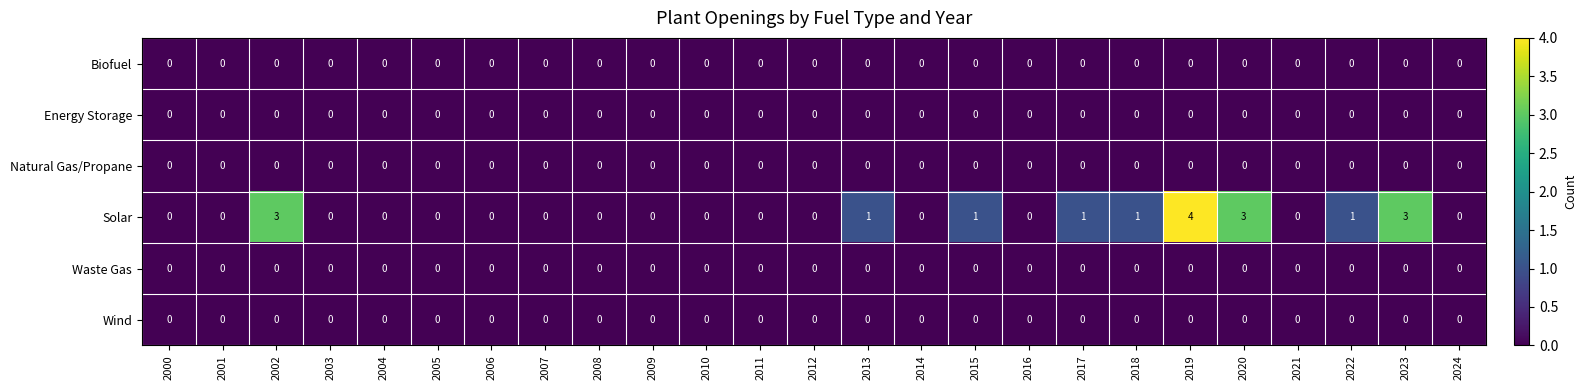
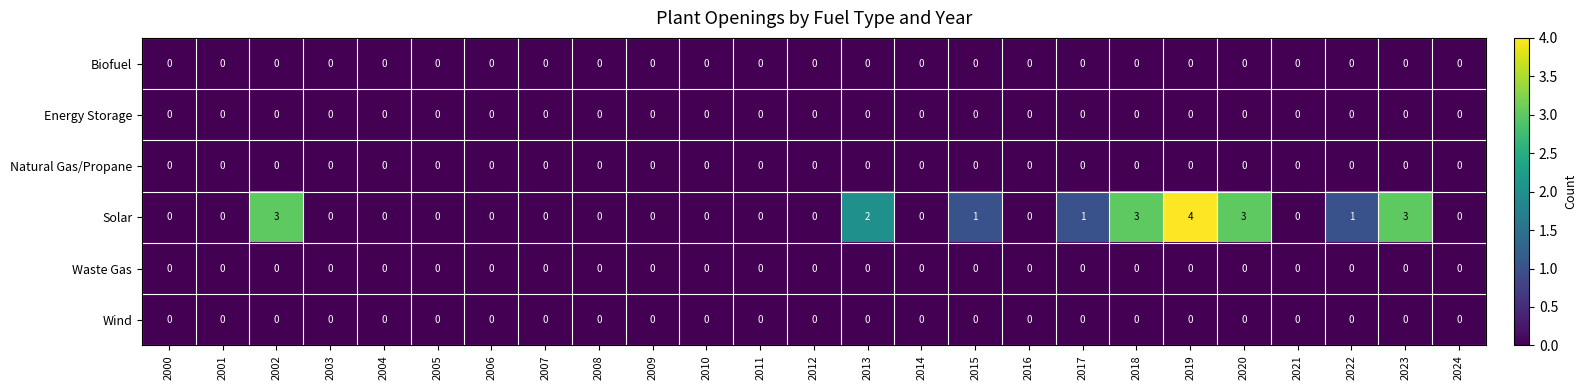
  {
    "Biofuel": {
      "2000": 0,
      "2001": 0,
      "2002": 0,
      "2003": 0,
      "2004": 0,
      "2005": 0,
      "2006": 0,
      "2007": 0,
      "2008": 0,
      "2009": 0,
      "2010": 0,
      "2011": 0,
      "2012": 0,
      "2013": 0,
      "2014": 0,
      "2015": 0,
      "2016": 0,
      "2017": 0,
      "2018": 0,
      "2019": 0,
      "2020": 0,
      "2021": 0,
      "2022": 0,
      "2023": 0,
      "2024": 0
    },
    "Energy Storage": {
      "2000": 0,
      "2001": 0,
      "2002": 0,
      "2003": 0,
      "2004": 0,
      "2005": 0,
      "2006": 0,
      "2007": 0,
      "2008": 0,
      "2009": 0,
      "2010": 0,
      "2011": 0,
      "2012": 0,
      "2013": 0,
      "2014": 0,
      "2015": 0,
      "2016": 0,
      "2017": 0,
      "2018": 0,
      "2019": 0,
      "2020": 0,
      "2021": 0,
      "2022": 0,
      "2023": 0,
      "2024": 0
    },
    "Natural Gas/Propane": {
      "2000": 0,
      "2001": 0,
      "2002": 0,
      "2003": 0,
      "2004": 0,
      "2005": 0,
      "2006": 0,
      "2007": 0,
      "2008": 0,
      "2009": 0,
      "2010": 0,
      "2011": 0,
      "2012": 0,
      "2013": 0,
      "2014": 0,
      "2015": 0,
      "2016": 0,
      "2017": 0,
      "2018": 0,
      "2019": 0,
      "2020": 0,
      "2021": 0,
      "2022": 0,
      "2023": 0,
      "2024": 0
    },
    "Solar": {
      "2000": 0,
      "2001": 0,
      "2002": 3,
      "2003": 0,
      "2004": 0,
      "2005": 0,
      "2006": 0,
      "2007": 0,
      "2008": 0,
      "2009": 0,
      "2010": 0,
      "2011": 0,
      "2012": 0,
-     "2013": 1,
+     "2013": 2,
      "2014": 0,
      "2015": 1,
      "2016": 0,
      "2017": 1,
-     "2018": 1,
+     "2018": 3,
      "2019": 4,
      "2020": 3,
      "2021": 0,
      "2022": 1,
      "2023": 3,
      "2024": 0
    },
    "Waste Gas": {
      "2000": 0,
      "2001": 0,
      "2002": 0,
      "2003": 0,
      "2004": 0,
      "2005": 0,
      "2006": 0,
      "2007": 0,
      "2008": 0,
      "2009": 0,
      "2010": 0,
      "2011": 0,
      "2012": 0,
      "2013": 0,
      "2014": 0,
      "2015": 0,
      "2016": 0,
      "2017": 0,
      "2018": 0,
      "2019": 0,
      "2020": 0,
      "2021": 0,
      "2022": 0,
      "2023": 0,
      "2024": 0
    },
    "Wind": {
      "2000": 0,
      "2001": 0,
      "2002": 0,
      "2003": 0,
      "2004": 0,
      "2005": 0,
      "2006": 0,
      "2007": 0,
      "2008": 0,
      "2009": 0,
      "2010": 0,
      "2011": 0,
      "2012": 0,
      "2013": 0,
      "2014": 0,
      "2015": 0,
      "2016": 0,
      "2017": 0,
      "2018": 0,
      "2019": 0,
      "2020": 0,
      "2021": 0,
      "2022": 0,
      "2023": 0,
      "2024": 0
    }
  }
